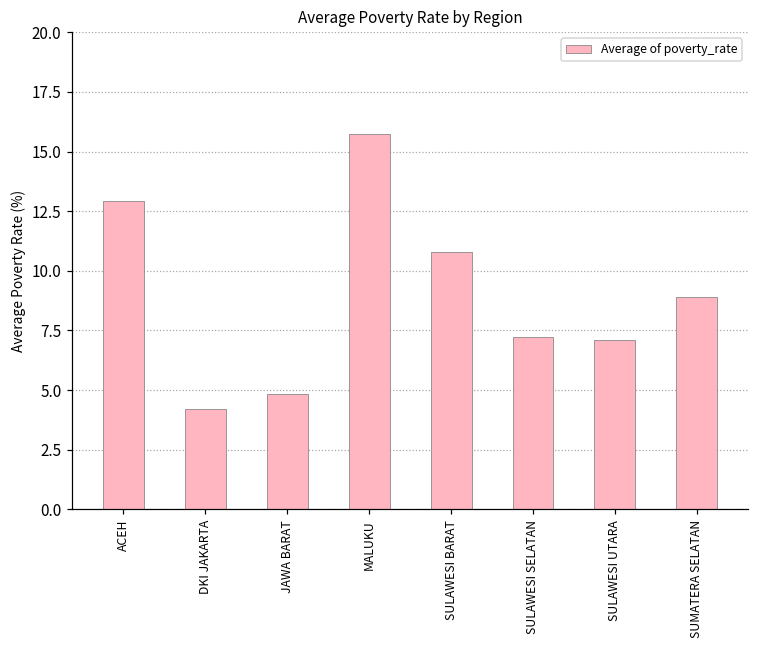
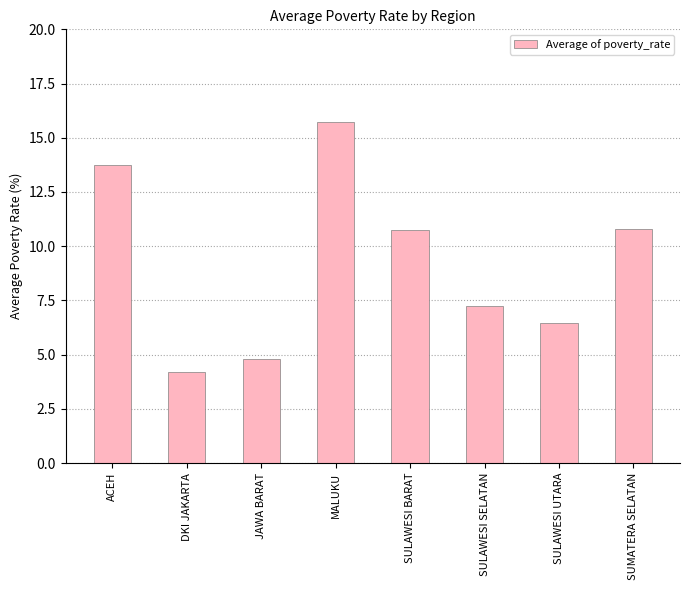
  {
-   "ACEH": 12.9,
+   "ACEH": 13.7,
    "DKI JAKARTA": 4.2,
    "JAWA BARAT": 4.8,
    "MALUKU": 15.7,
    "SULAWESI BARAT": 10.8,
    "SULAWESI SELATAN": 7.2,
-   "SULAWESI UTARA": 7.1,
-   "SUMATERA SELATAN": 8.9
+   "SULAWESI UTARA": 6.5,
+   "SUMATERA SELATAN": 10.8
  }
